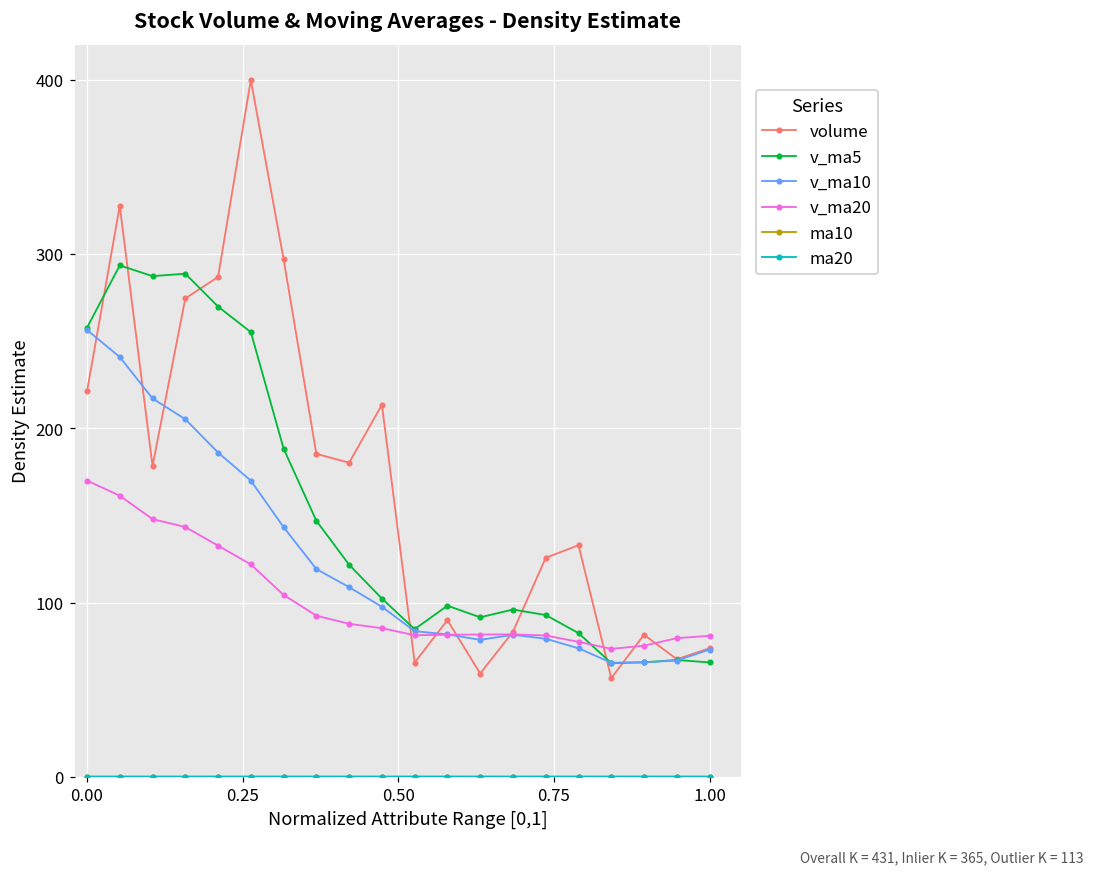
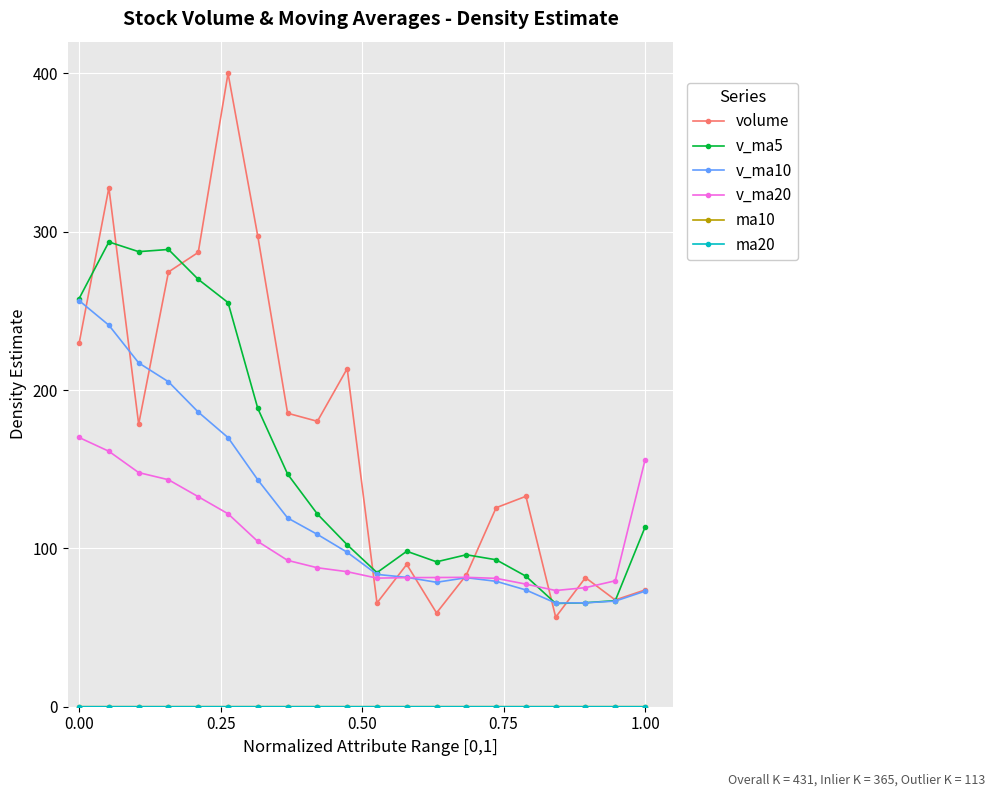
  {
    "volume": {
-     "0.00": 221
+     "0.00": 229
    },
    "v_ma5": {
-     "1.00": 66
+     "1.00": 113
    },
    "v_ma20": {
      "0.00": 170,
-     "1.00": 81
+     "1.00": 156
    },
    "ma20": {
      "0.00": 0,
      "1.00": 0
    }
  }
